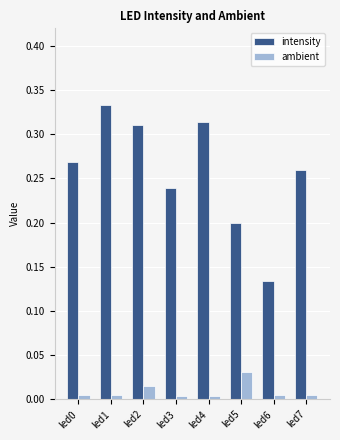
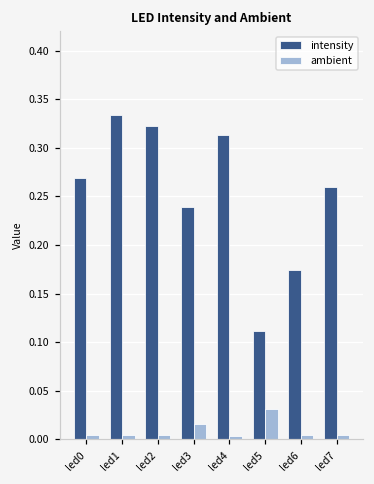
  {
    "intensity": {
      "led0": 0.27,
      "led1": 0.33,
-     "led2": 0.31,
+     "led2": 0.32,
      "led3": 0.24,
      "led4": 0.31,
-     "led5": 0.20,
-     "led6": 0.13,
+     "led5": 0.11,
+     "led6": 0.17,
      "led7": 0.26
    },
    "ambient": {
      "led0": 0.00,
      "led1": 0.00,
-     "led2": 0.02,
-     "led3": 0.00,
+     "led2": 0.00,
+     "led3": 0.02,
      "led4": 0.00,
      "led5": 0.03,
      "led6": 0.00,
      "led7": 0.00
    }
  }
